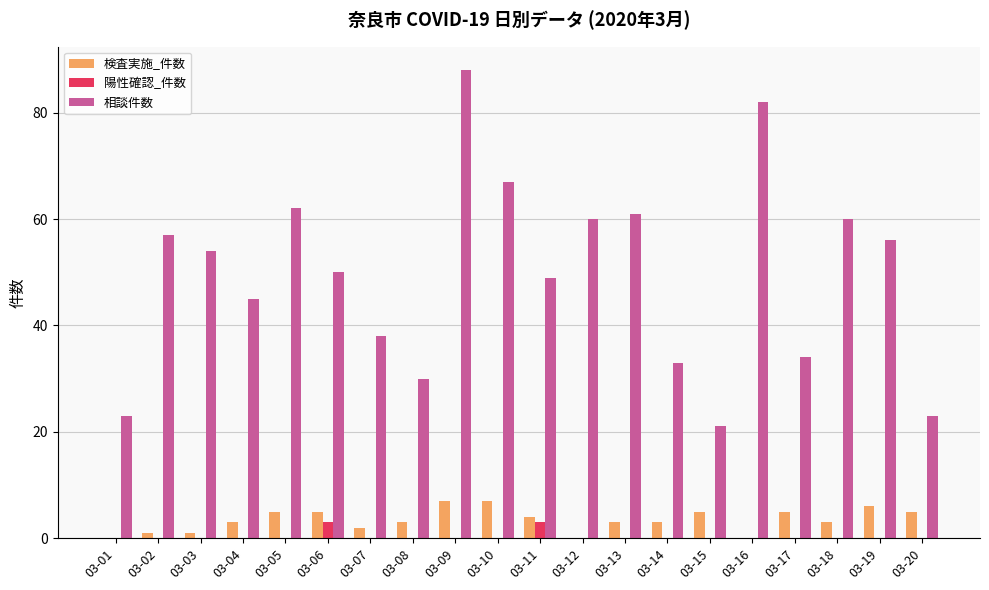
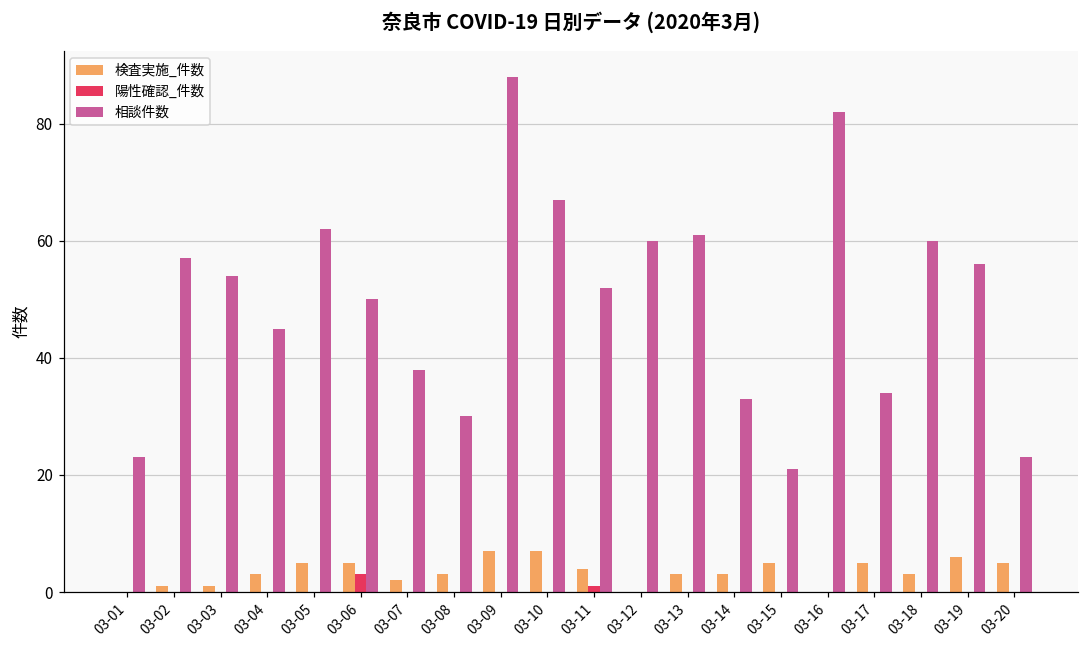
  {
    "検査実施_件数": {
      "03-01": 0,
      "03-02": 1,
      "03-03": 1,
      "03-04": 3,
      "03-05": 5,
      "03-06": 5,
      "03-07": 2,
      "03-08": 3,
      "03-09": 7,
      "03-10": 7,
      "03-11": 4,
      "03-12": 0,
      "03-13": 3,
      "03-14": 3,
      "03-15": 5,
      "03-16": 0,
      "03-17": 5,
      "03-18": 3,
      "03-19": 6,
      "03-20": 5
    },
    "陽性確認_件数": {
      "03-01": 0,
      "03-02": 0,
      "03-03": 0,
      "03-04": 0,
      "03-05": 0,
      "03-06": 3,
      "03-07": 0,
      "03-08": 0,
      "03-09": 0,
      "03-10": 0,
-     "03-11": 3,
+     "03-11": 1,
      "03-12": 0,
      "03-13": 0,
      "03-14": 0,
      "03-15": 0,
      "03-16": 0,
      "03-17": 0,
      "03-18": 0,
      "03-19": 0,
      "03-20": 0
    },
    "相談件数": {
      "03-01": 23,
      "03-02": 57,
      "03-03": 54,
      "03-04": 45,
      "03-05": 62,
      "03-06": 50,
      "03-07": 38,
      "03-08": 30,
      "03-09": 88,
      "03-10": 67,
-     "03-11": 49,
+     "03-11": 52,
      "03-12": 60,
      "03-13": 61,
      "03-14": 33,
      "03-15": 21,
      "03-16": 82,
      "03-17": 34,
      "03-18": 60,
      "03-19": 56,
      "03-20": 23
    }
  }
